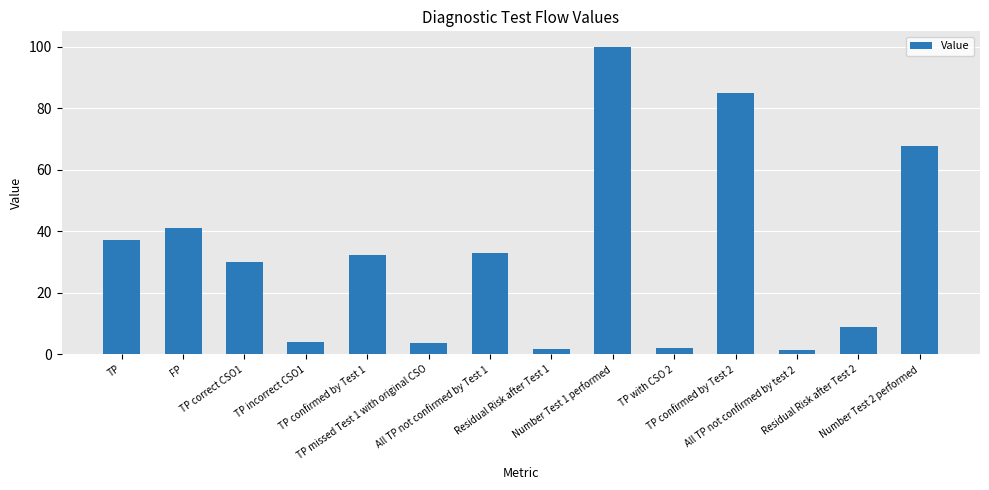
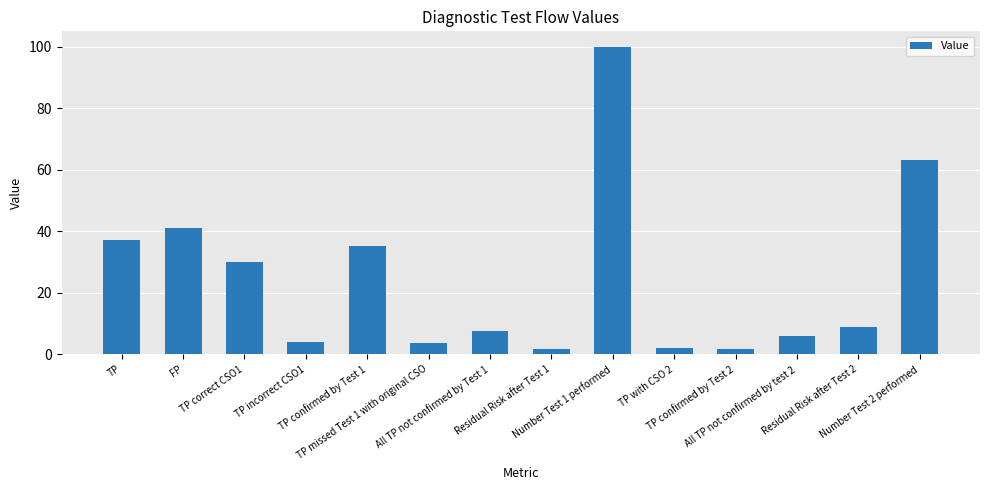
  {
    "TP": 37,
    "FP": 41,
    "TP correct CSO1": 30,
    "TP incorrect CSO1": 4,
-   "TP confirmed by Test 1": 32,
+   "TP confirmed by Test 1": 35,
    "TP missed Test 1 with original CSO": 4,
-   "All TP not confirmed by Test 1": 33,
+   "All TP not confirmed by Test 1": 8,
    "Residual Risk after Test 1": 2,
    "Number Test 1 performed": 100,
    "TP with CSO 2": 2,
-   "TP confirmed by Test 2": 85,
-   "All TP not confirmed by test 2": 1,
+   "TP confirmed by Test 2": 2,
+   "All TP not confirmed by test 2": 6,
    "Residual Risk after Test 2": 9,
-   "Number Test 2 performed": 68
+   "Number Test 2 performed": 63
  }
